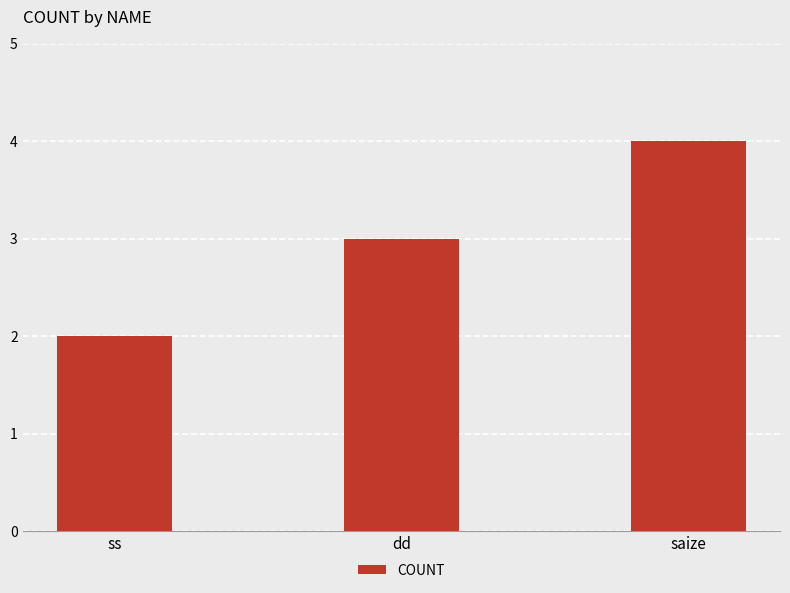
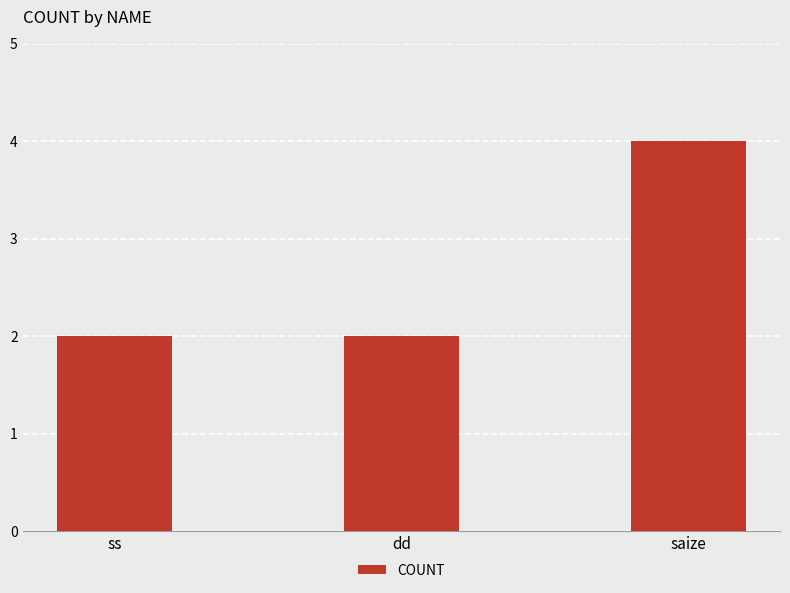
  {
    "ss": 2,
-   "dd": 3,
+   "dd": 2,
    "saize": 4
  }
